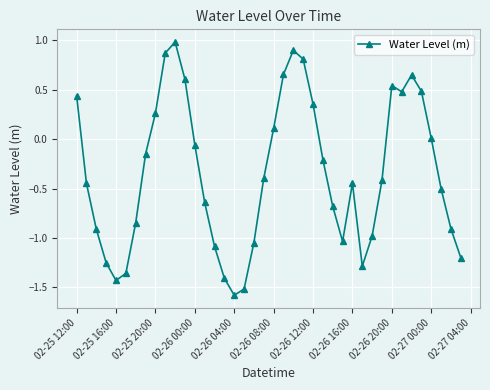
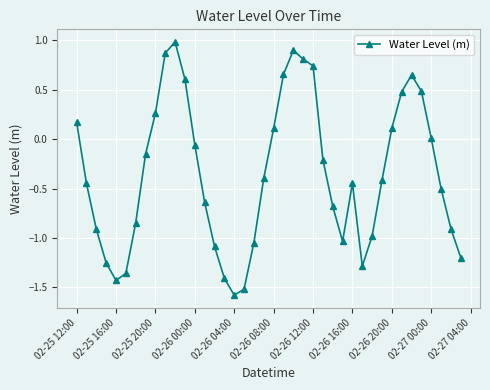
  {
-   "02-25 12:00": 0.4,
+   "02-25 12:00": 0.2,
    "02-25 16:00": -1.4,
    "02-25 20:00": 0.3,
    "02-26 00:00": -0.1,
    "02-26 04:00": -1.6,
    "02-26 08:00": 0.1,
-   "02-26 12:00": 0.4,
+   "02-26 12:00": 0.7,
    "02-26 16:00": -0.4,
-   "02-26 20:00": 0.5,
+   "02-26 20:00": 0.1,
    "02-27 00:00": 0.0
  }
